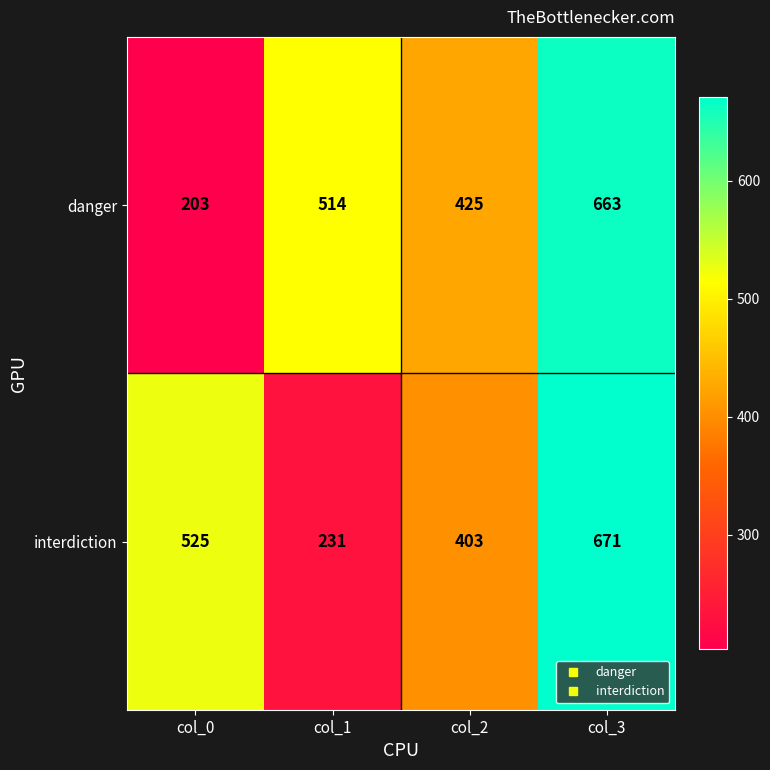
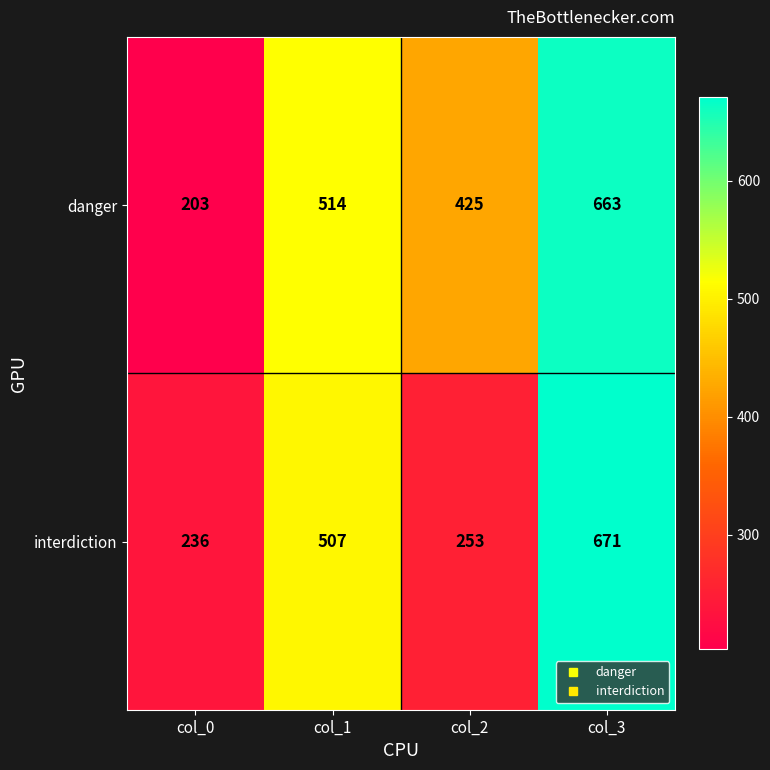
  {
    "danger": {
      "col_0": 203,
      "col_1": 514,
      "col_2": 425,
      "col_3": 663
    },
    "interdiction": {
-     "col_0": 525,
-     "col_1": 231,
-     "col_2": 403,
+     "col_0": 236,
+     "col_1": 507,
+     "col_2": 253,
      "col_3": 671
    }
  }
